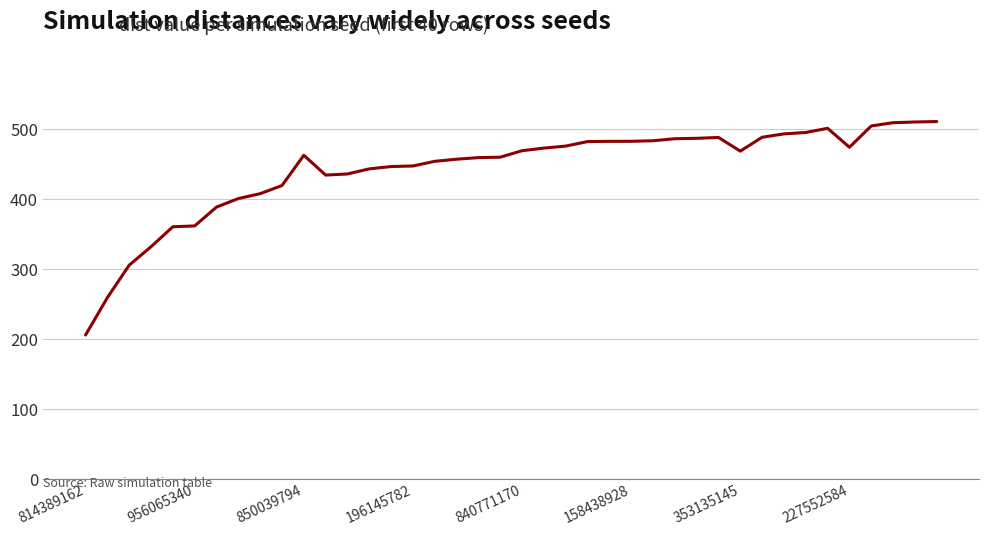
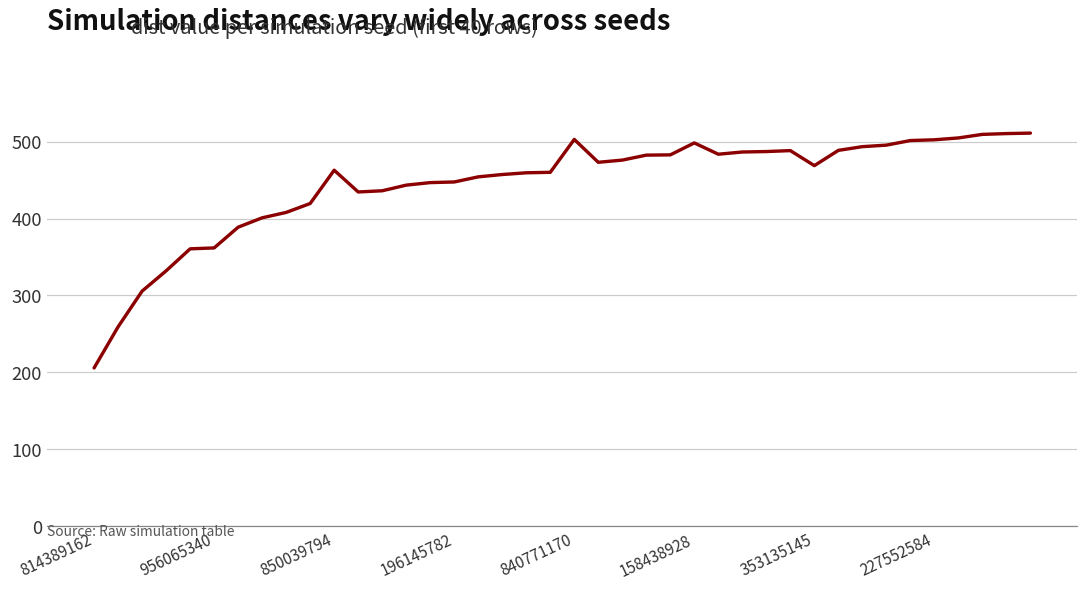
  {
    "814389162": 210,
    "956065340": 360,
    "850039794": 460,
    "196145782": 450,
-   "840771170": 470,
-   "158438928": 480,
+   "840771170": 500,
+   "158438928": 500,
    "353135145": 470,
-   "227552584": 470
+   "227552584": 500
  }
